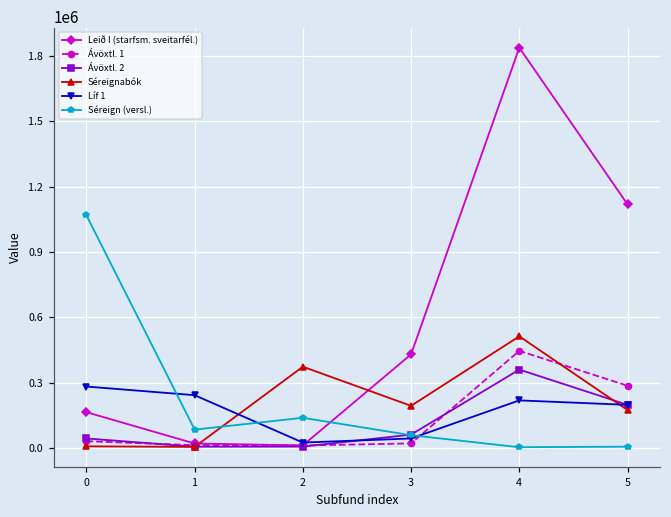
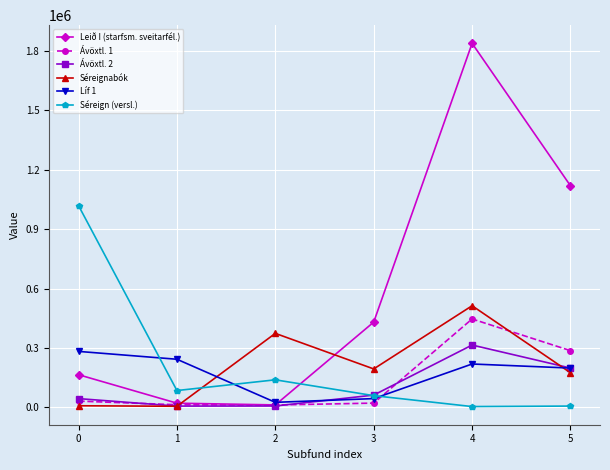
  {
    "Ávöxtl. 2": {
-     "4": 360000
+     "4": 310000
    },
    "Séreignabók": {
      "0": 10000,
      "2": 370000,
      "3": 190000,
      "4": 510000,
      "5": 170000
    },
    "Líf 1": {
      "0": 280000,
      "1": 240000,
      "2": 20000,
      "3": 40000,
      "4": 220000
    },
    "Séreign (versl.)": {
-     "0": 1070000,
+     "0": 1020000,
      "1": 80000,
      "2": 140000,
      "4": 0,
      "5": 10000
    }
  }
